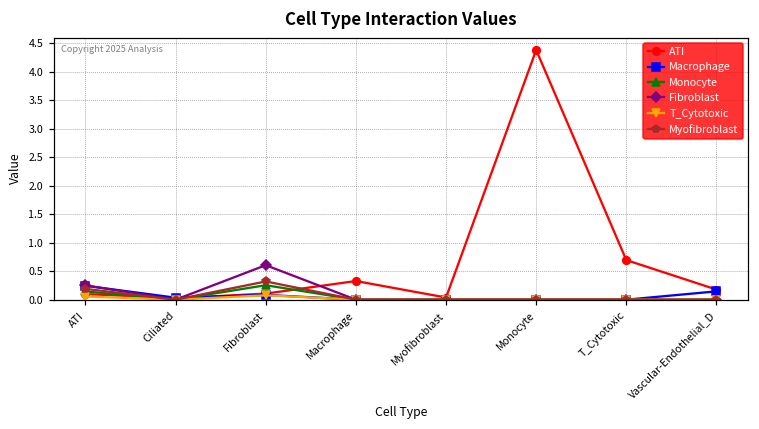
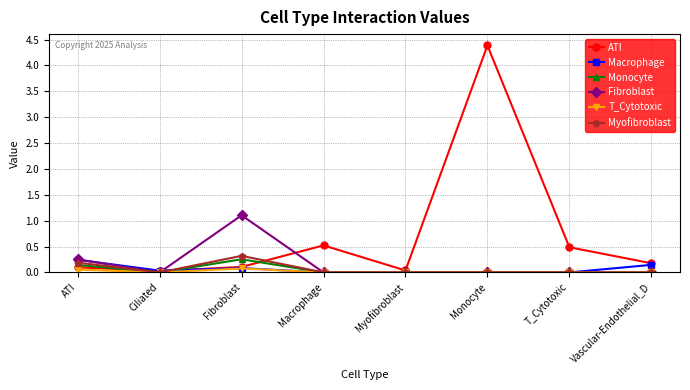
  {
    "ATI": {
-     "Macrophage": 0.3,
+     "Macrophage": 0.5,
      "Monocyte": 4.4,
-     "T_Cytotoxic": 0.7
+     "T_Cytotoxic": 0.5
    },
    "Monocyte": {
      "Fibroblast": 0.3
    },
    "Fibroblast": {
-     "Fibroblast": 0.6
+     "Fibroblast": 1.1
    },
    "Myofibroblast": {
      "Fibroblast": 0.3
    }
  }
